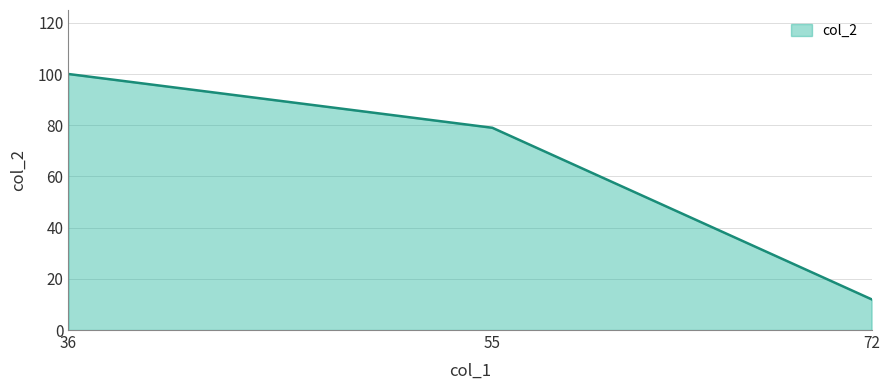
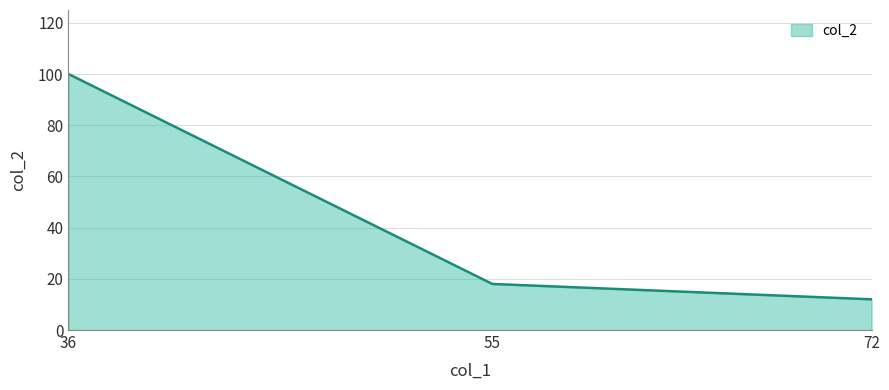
  {
    "36": 100,
-   "55": 79,
+   "55": 18,
    "72": 12
  }
